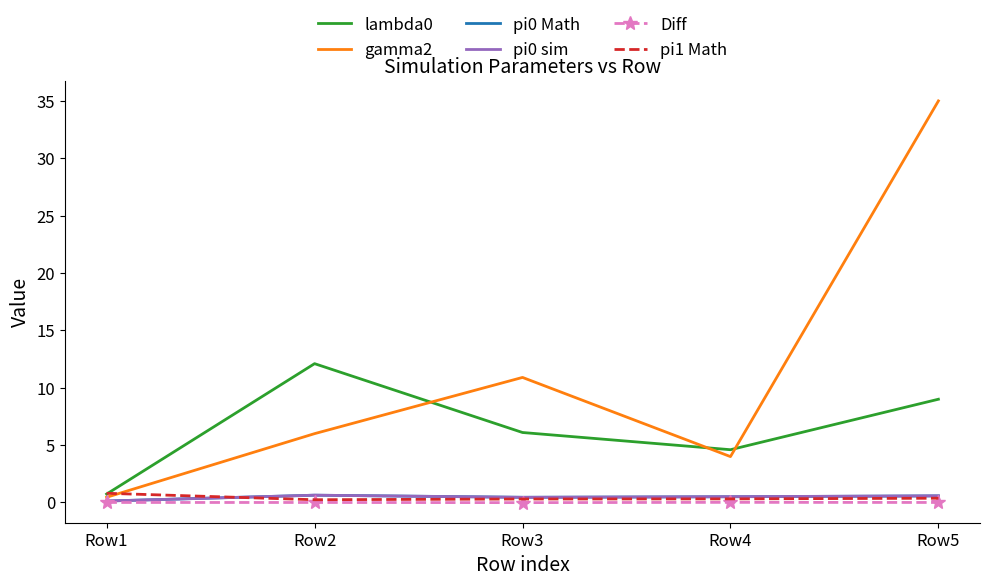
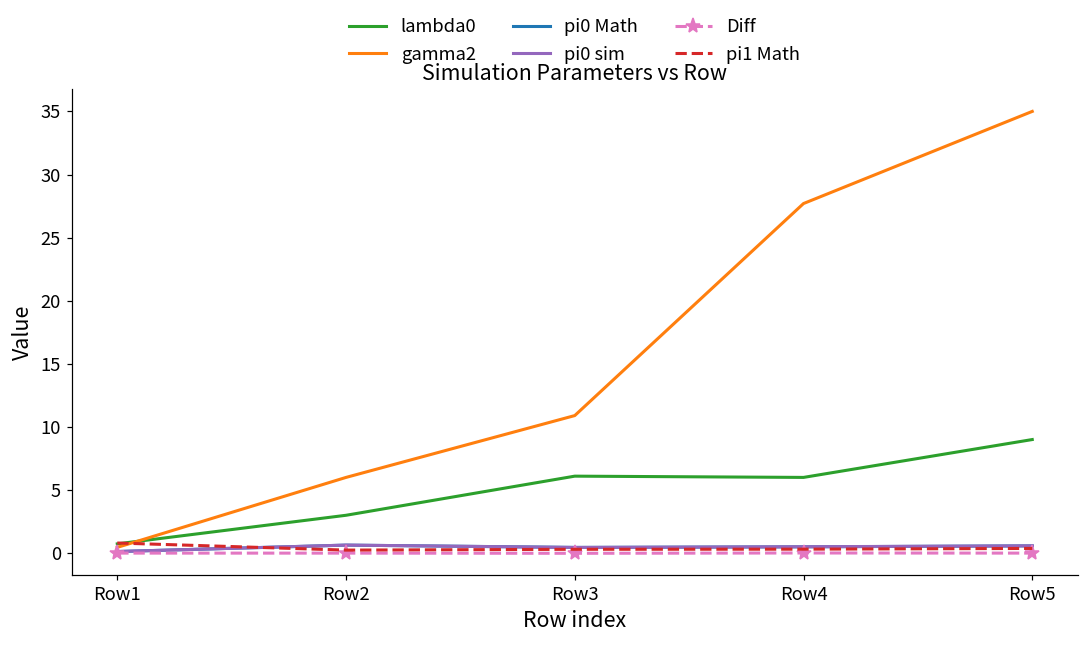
  {
    "lambda0": {
-     "Row2": 12.1,
+     "Row2": 3.0,
      "Row3": 6.1,
-     "Row4": 4.6,
+     "Row4": 6.0,
      "Row5": 9.0
    },
    "gamma2": {
      "Row1": 0.5,
      "Row2": 6.0,
      "Row3": 10.9,
-     "Row4": 4.0,
+     "Row4": 27.7,
      "Row5": 35.0
    },
    "pi0 sim": {
      "Row2": 0.6
    },
    "Diff": {
      "Row2": 0.0,
      "Row3": 0.0,
      "Row4": 0.0,
      "Row5": 0.0
    },
    "pi1 Math": {
      "Row2": 0.2
    }
  }
